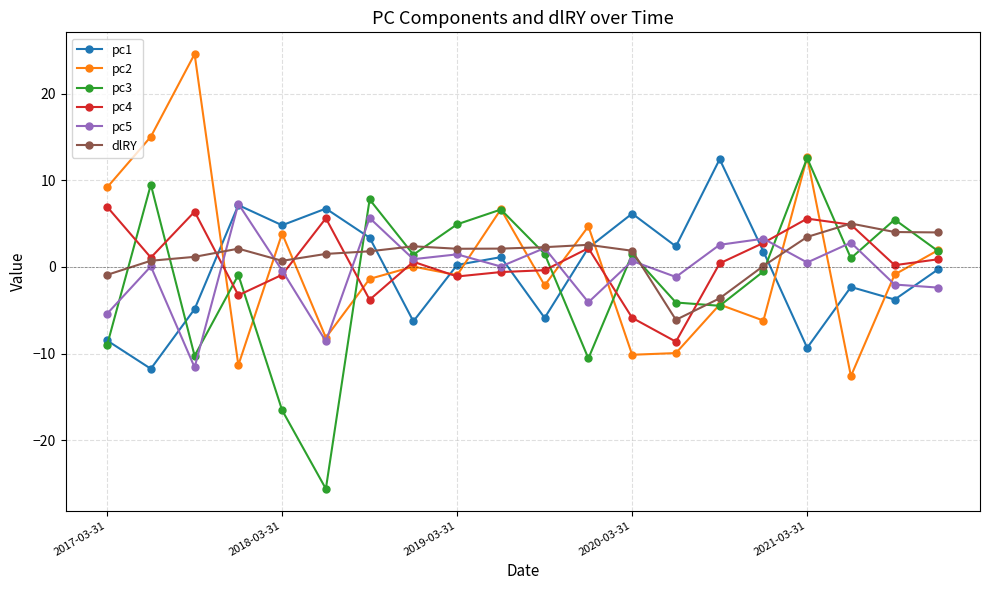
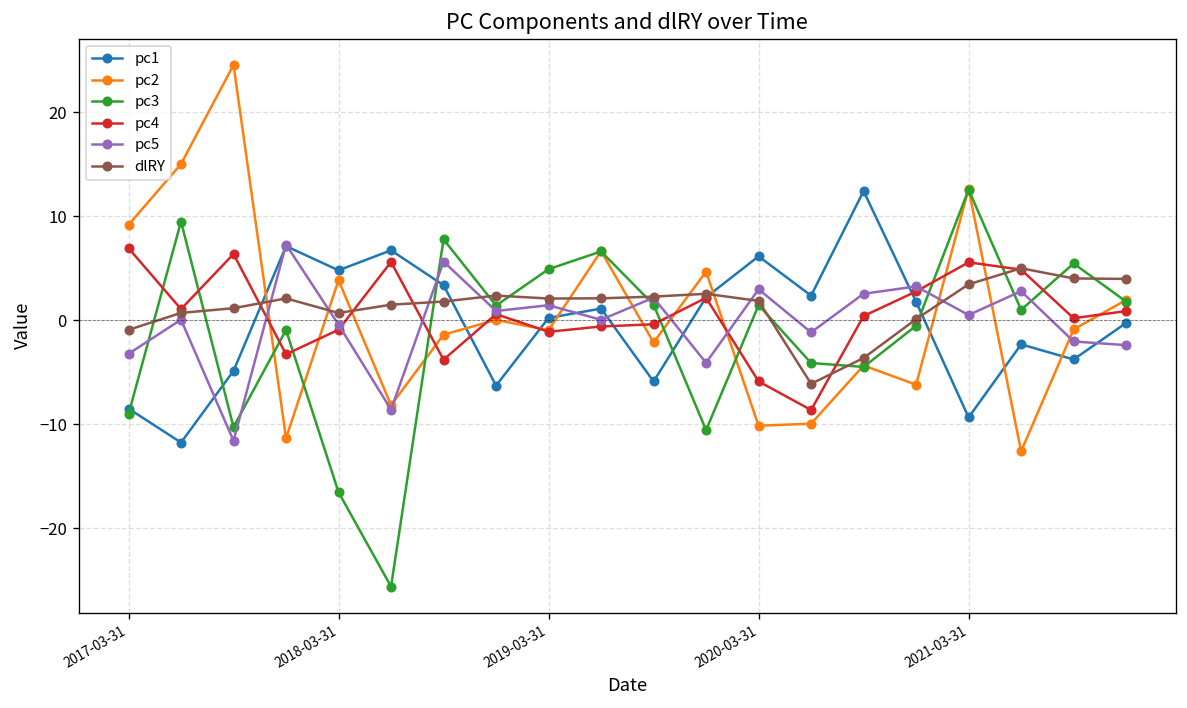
  {
    "pc1": {
      "2017-03-31": -8,
      "2018-03-31": 5,
      "2019-03-31": 0,
      "2020-03-31": 6,
      "2021-03-31": -9
    },
    "pc2": {
      "2017-03-31": 9,
      "2018-03-31": 4,
      "2020-03-31": -10
    },
    "pc3": {
      "2017-03-31": -9,
      "2018-03-31": -17,
      "2019-03-31": 5,
      "2020-03-31": 1
    },
    "pc4": {
      "2017-03-31": 7,
      "2018-03-31": -1,
      "2020-03-31": -6,
      "2021-03-31": 6
    },
    "pc5": {
-     "2017-03-31": -5,
+     "2017-03-31": -3,
      "2018-03-31": 0,
      "2019-03-31": 1,
-     "2020-03-31": 1,
+     "2020-03-31": 3,
      "2021-03-31": 1
    },
    "dlRY": {
      "2017-03-31": -1,
      "2018-03-31": 1,
      "2019-03-31": 2,
      "2020-03-31": 2,
      "2021-03-31": 3
    }
  }
